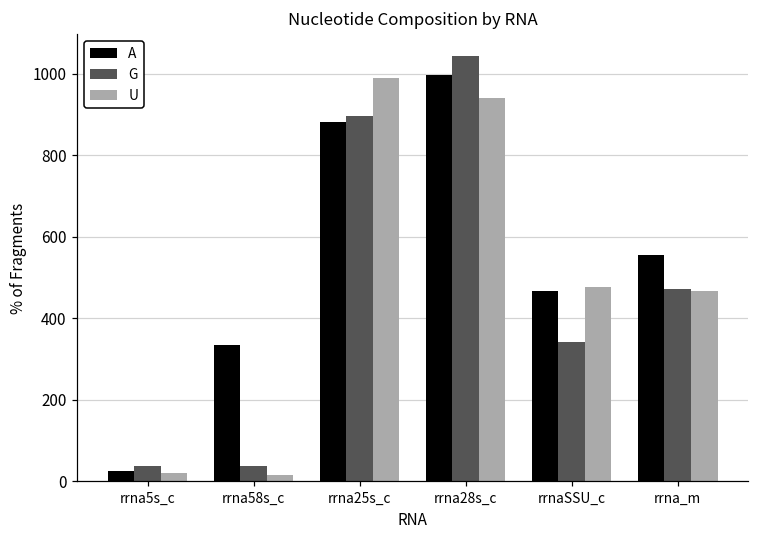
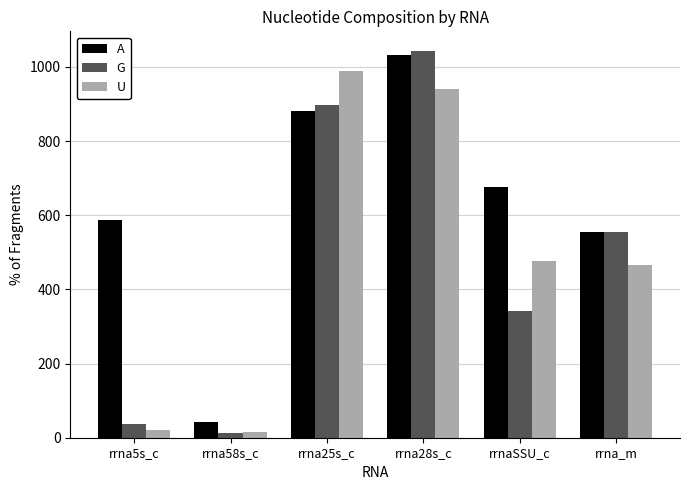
  {
    "A": {
-     "rrna5s_c": 30,
-     "rrna58s_c": 340,
+     "rrna5s_c": 590,
+     "rrna58s_c": 40,
      "rrna25s_c": 880,
-     "rrna28s_c": 1000,
-     "rrnaSSU_c": 470,
+     "rrna28s_c": 1030,
+     "rrnaSSU_c": 680,
      "rrna_m": 560
    },
    "G": {
      "rrna5s_c": 40,
-     "rrna58s_c": 40,
+     "rrna58s_c": 10,
      "rrna25s_c": 900,
      "rrna28s_c": 1040,
      "rrnaSSU_c": 340,
-     "rrna_m": 470
+     "rrna_m": 560
    },
    "U": {
      "rrna5s_c": 20,
      "rrna58s_c": 20,
      "rrna25s_c": 990,
      "rrna28s_c": 940,
      "rrnaSSU_c": 480,
      "rrna_m": 470
    }
  }
